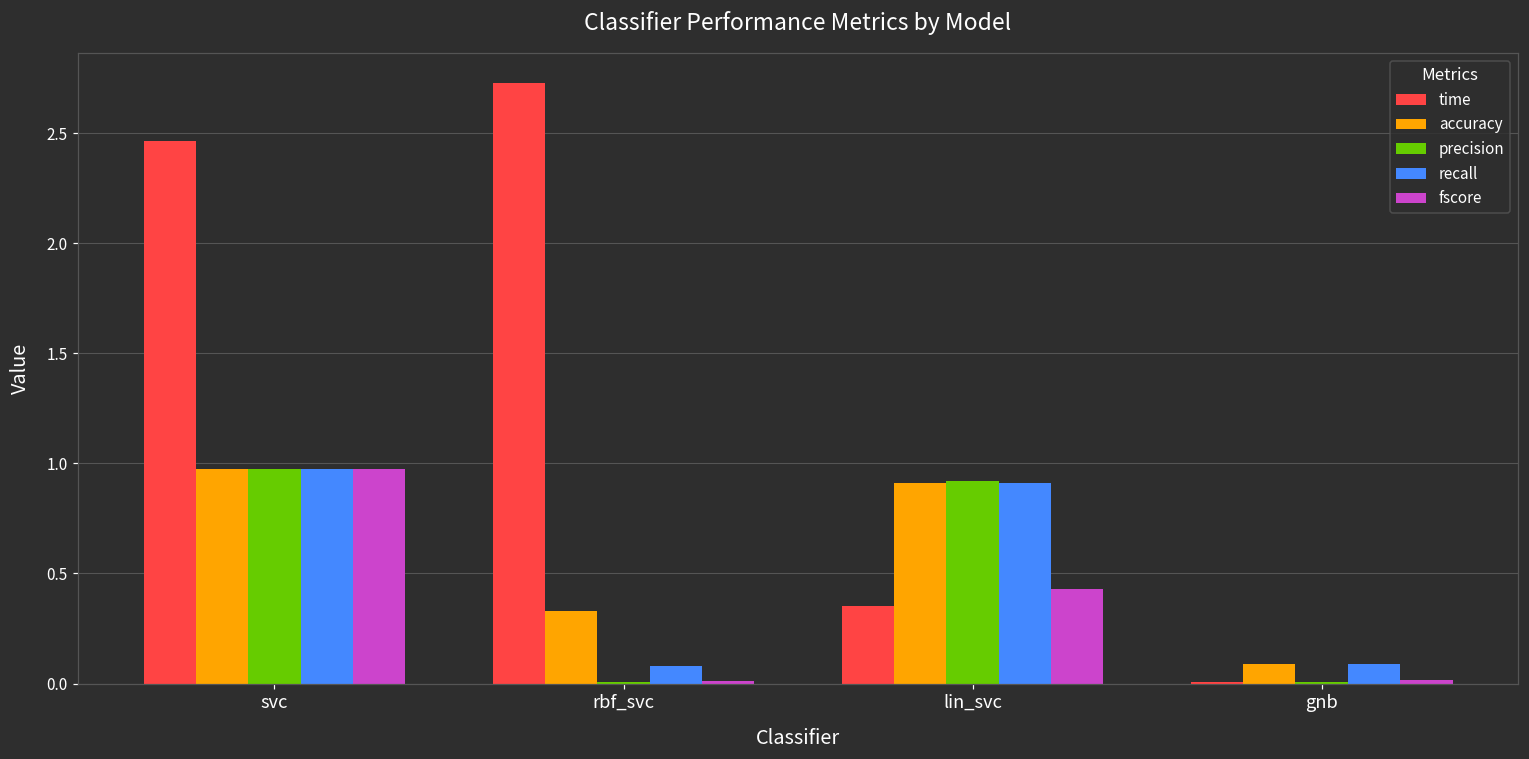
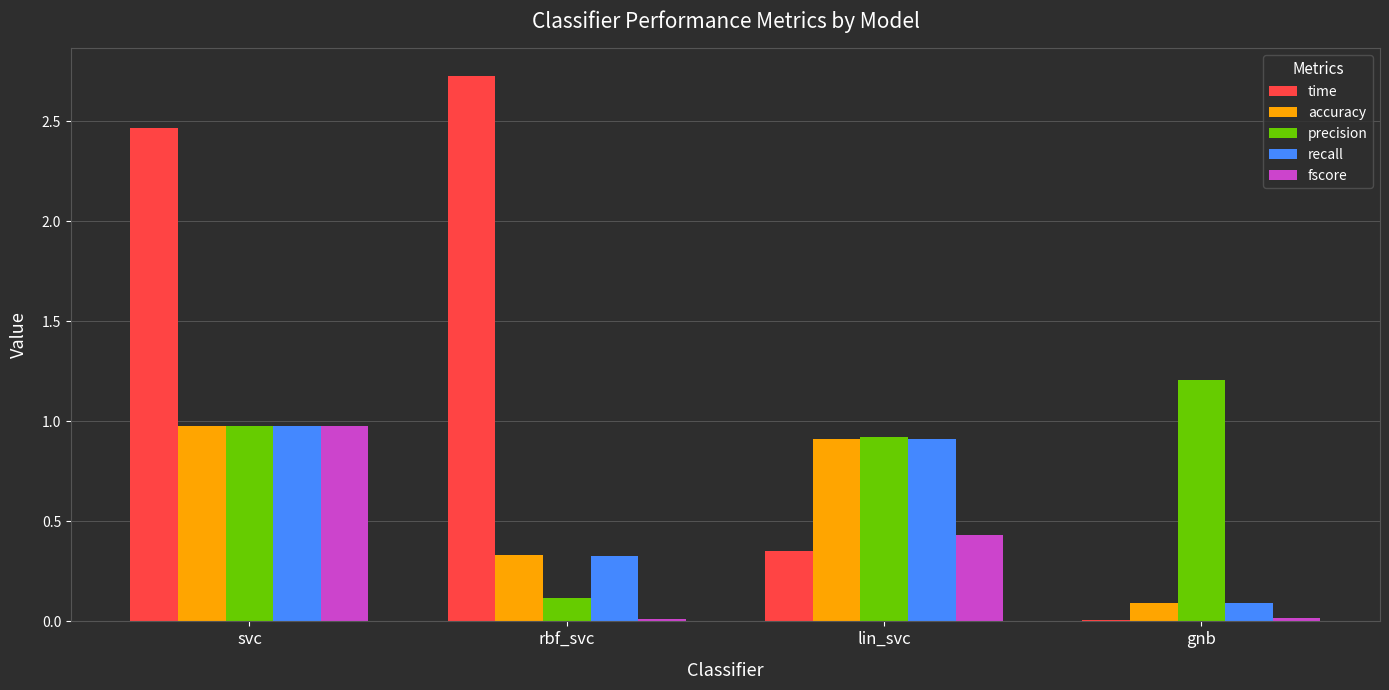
  {
    "time": {
      "svc": 2.46,
      "rbf_svc": 2.73,
      "lin_svc": 0.35
    },
    "accuracy": {
      "svc": 0.97,
      "rbf_svc": 0.33,
      "lin_svc": 0.91,
      "gnb": 0.09
    },
    "precision": {
      "svc": 0.98,
-     "rbf_svc": 0.01,
+     "rbf_svc": 0.12,
      "lin_svc": 0.92,
-     "gnb": 0.01
+     "gnb": 1.21
    },
    "recall": {
      "svc": 0.97,
-     "rbf_svc": 0.08,
+     "rbf_svc": 0.33,
      "lin_svc": 0.91,
      "gnb": 0.09
    },
    "fscore": {
      "svc": 0.97,
      "lin_svc": 0.43,
      "gnb": 0.02
    }
  }
